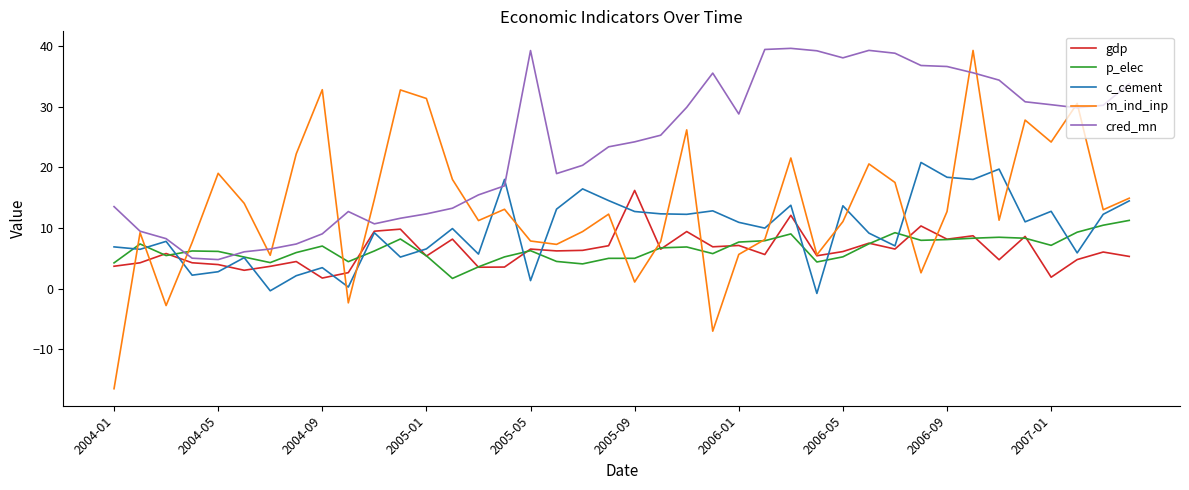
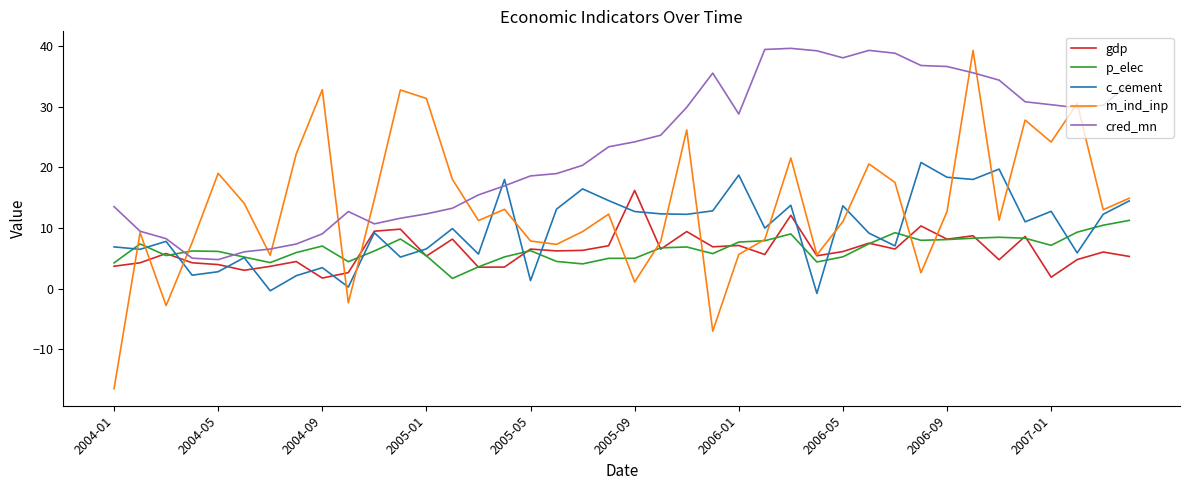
  {
    "gdp": {
      "2004-01": 4,
      "2004-05": 4,
      "2004-09": 2,
      "2005-09": 16,
      "2006-01": 7,
      "2006-05": 6,
      "2007-01": 2
    },
    "p_elec": {
      "2004-01": 4,
      "2004-05": 6,
      "2004-09": 7,
      "2005-09": 5,
      "2006-01": 8,
      "2006-05": 5,
      "2007-01": 7
    },
    "c_cement": {
      "2004-01": 7,
      "2004-05": 3,
      "2004-09": 3,
      "2005-01": 7,
      "2005-05": 1,
      "2005-09": 13,
-     "2006-01": 11,
+     "2006-01": 19,
      "2006-05": 14,
      "2006-09": 18,
      "2007-01": 13
    },
    "m_ind_inp": {
      "2004-01": -17,
      "2004-05": 19,
      "2004-09": 33,
      "2005-01": 31,
      "2005-05": 8,
      "2005-09": 1,
      "2006-01": 6,
      "2006-05": 11,
      "2006-09": 13,
      "2007-01": 24
    },
    "cred_mn": {
      "2004-01": 14,
      "2004-05": 5,
      "2004-09": 9,
      "2005-01": 12,
-     "2005-05": 39,
+     "2005-05": 19,
      "2005-09": 24,
      "2006-01": 29,
      "2006-05": 38,
      "2006-09": 37,
      "2007-01": 30
    }
  }
